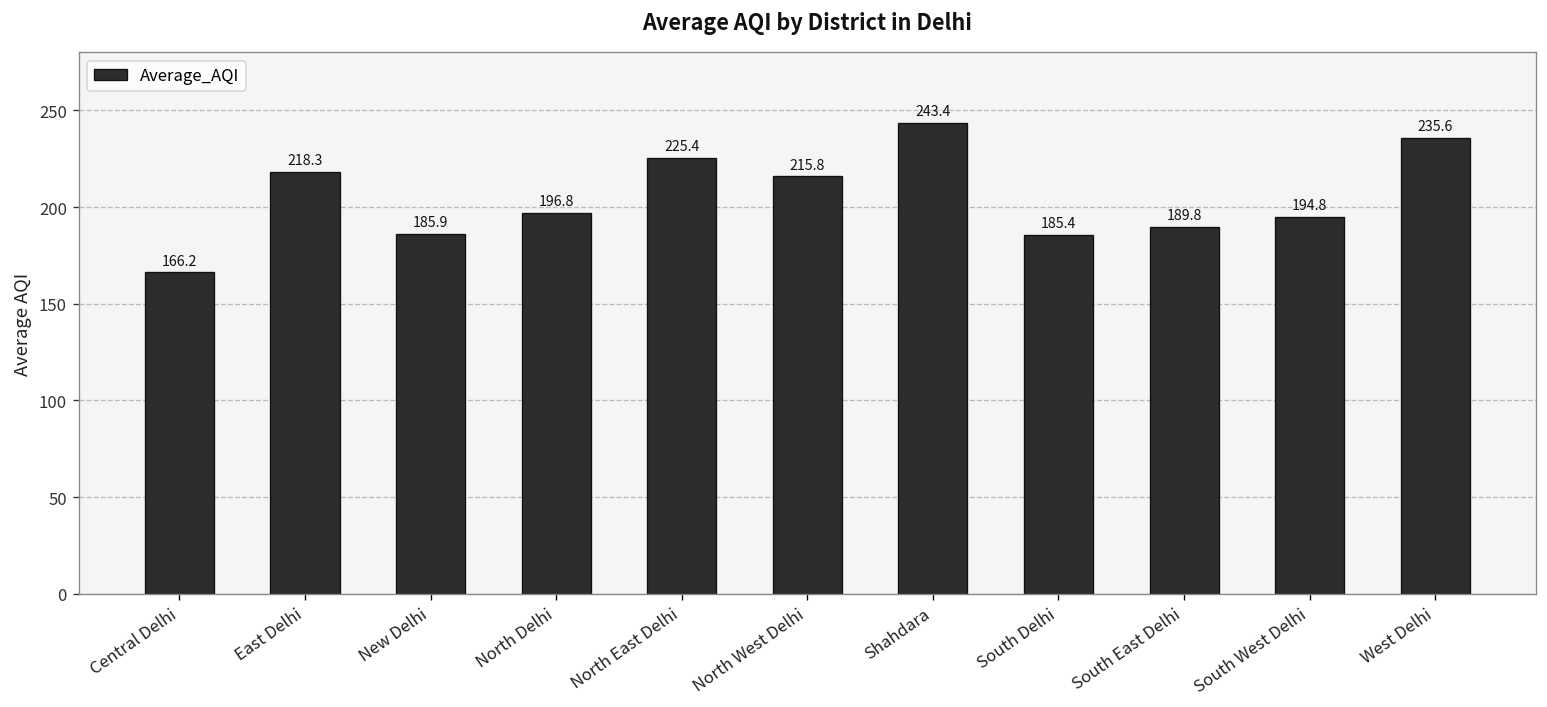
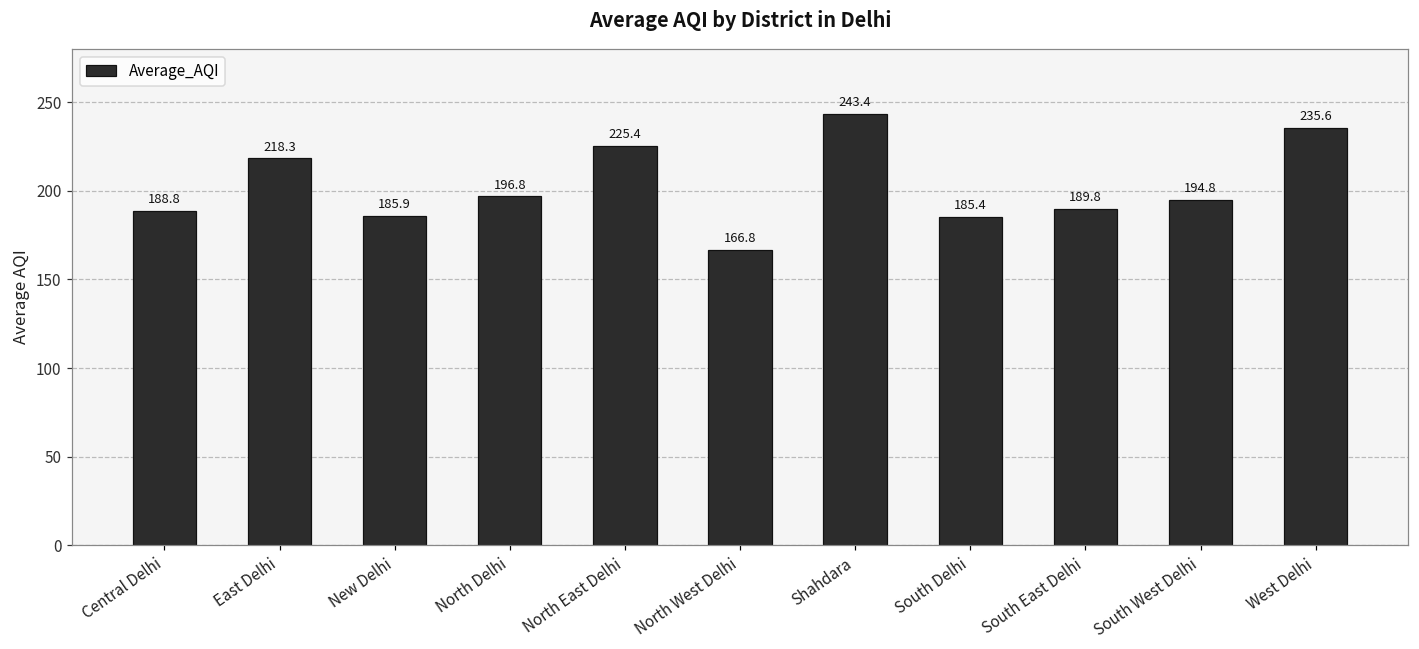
  {
-   "Central Delhi": 166.2,
+   "Central Delhi": 188.8,
    "East Delhi": 218.3,
    "New Delhi": 185.9,
    "North Delhi": 196.8,
    "North East Delhi": 225.4,
-   "North West Delhi": 215.8,
+   "North West Delhi": 166.8,
    "Shahdara": 243.4,
    "South Delhi": 185.4,
    "South East Delhi": 189.8,
    "South West Delhi": 194.8,
    "West Delhi": 235.6
  }
